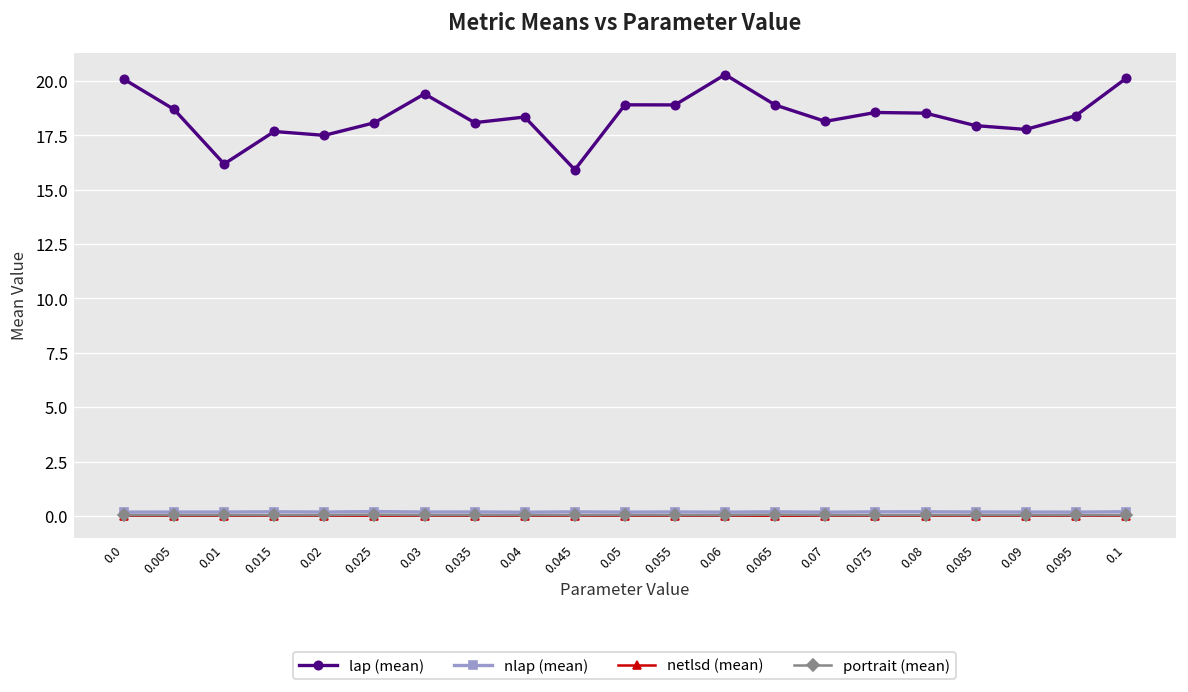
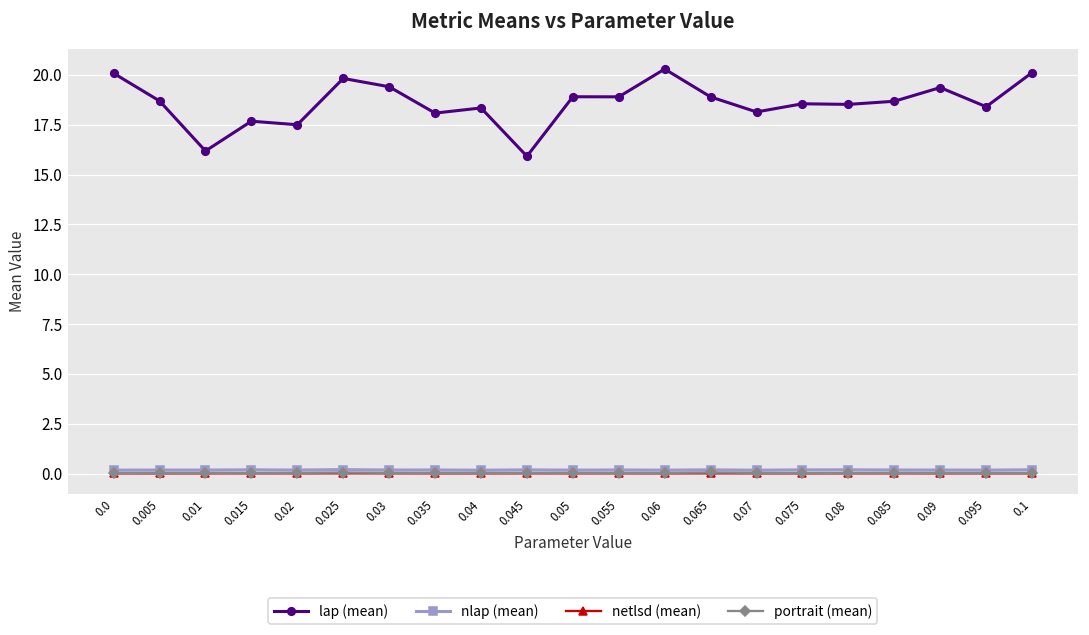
  {
    "lap (mean)": {
      "0.0": 20.1,
      "0.005": 18.7,
      "0.01": 16.2,
      "0.015": 17.7,
      "0.02": 17.5,
-     "0.025": 18.1,
+     "0.025": 19.8,
      "0.03": 19.4,
      "0.035": 18.1,
      "0.04": 18.3,
      "0.045": 15.9,
      "0.05": 18.9,
      "0.055": 18.9,
      "0.06": 20.3,
      "0.065": 18.9,
      "0.07": 18.1,
      "0.075": 18.6,
      "0.08": 18.5,
-     "0.085": 17.9,
-     "0.09": 17.8,
+     "0.085": 18.7,
+     "0.09": 19.4,
      "0.095": 18.4,
      "0.1": 20.1
    },
    "nlap (mean)": {
      "0.0": 0.2,
      "0.005": 0.2,
      "0.01": 0.2,
      "0.015": 0.2,
      "0.02": 0.2,
      "0.025": 0.2,
      "0.03": 0.2,
      "0.035": 0.2,
      "0.045": 0.2,
      "0.055": 0.2,
      "0.075": 0.2,
      "0.08": 0.2,
      "0.085": 0.2,
      "0.09": 0.2,
      "0.095": 0.2,
      "0.1": 0.2
    },
    "portrait (mean)": {
      "0.0": 0.0,
      "0.005": 0.0,
      "0.01": 0.0,
      "0.015": 0.0,
      "0.02": 0.0,
      "0.03": 0.0,
      "0.035": 0.0,
      "0.04": 0.0,
      "0.045": 0.0,
      "0.05": 0.0,
      "0.055": 0.0,
      "0.06": 0.0,
      "0.065": 0.0,
      "0.07": 0.0,
      "0.075": 0.0,
      "0.08": 0.0,
      "0.085": 0.0,
      "0.09": 0.0,
      "0.095": 0.0,
      "0.1": 0.0
    }
  }
